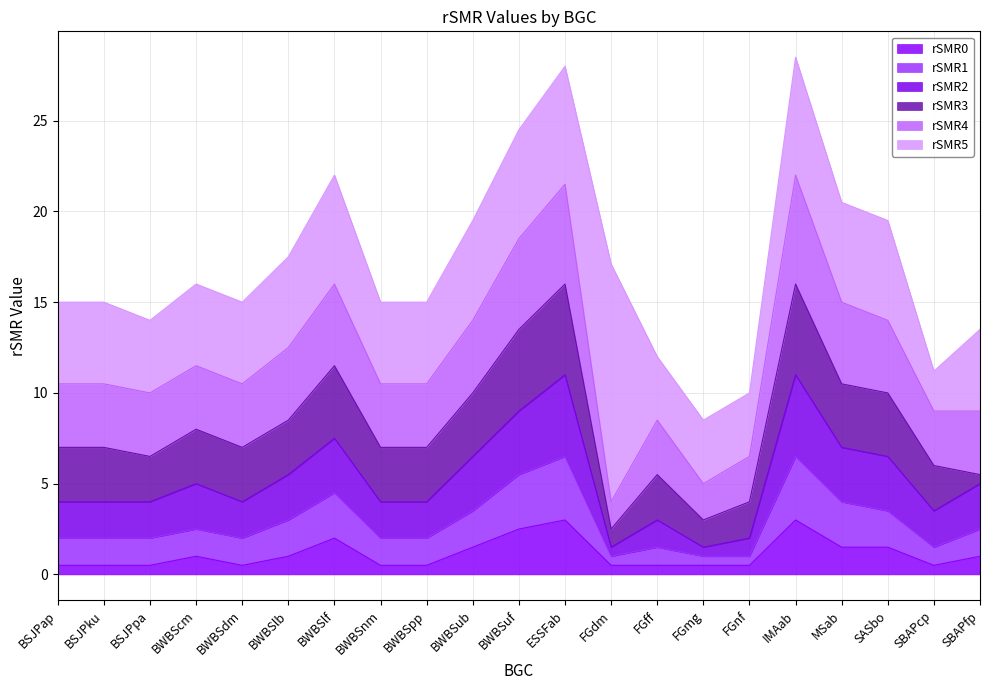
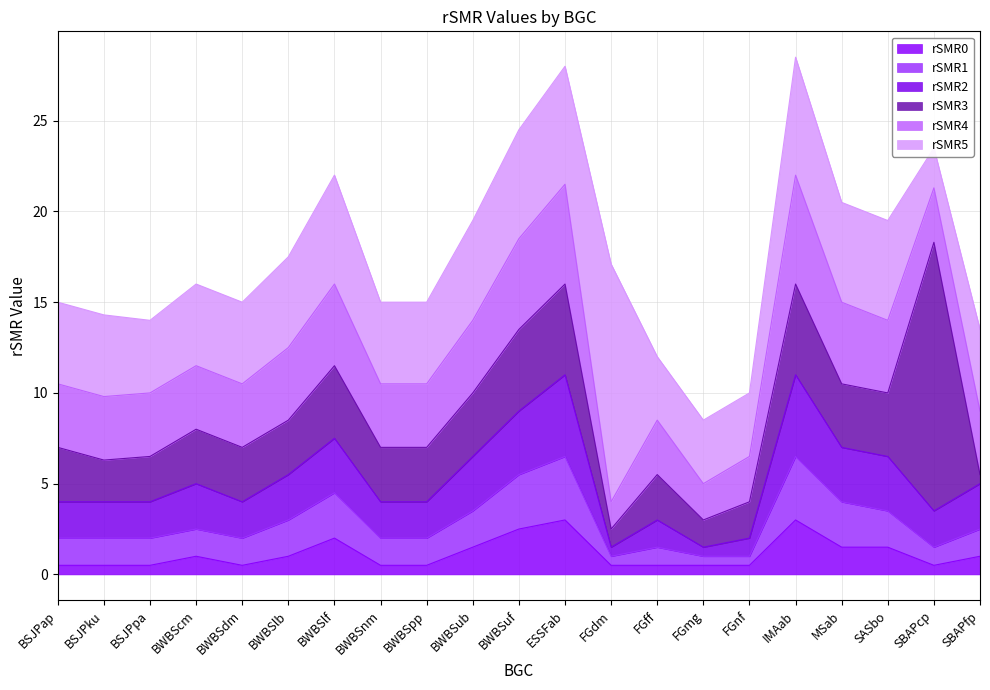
  {
    "rSMR3": {
      "BSJPap": 3.0,
-     "BSJPku": 3.0,
+     "BSJPku": 2.3,
      "BSJPpa": 2.5,
      "BWBScm": 3.0,
      "BWBSdm": 3.0,
      "BWBSlb": 3.0,
      "BWBSlf": 4.0,
      "BWBSnm": 3.0,
      "BWBSpp": 3.0,
      "BWBSub": 3.5,
      "BWBSuf": 4.5,
      "ESSFab": 5.0,
      "FGdm": 1.0,
      "FGff": 2.5,
      "FGmg": 1.5,
      "FGnf": 2.0,
      "IMAab": 5.0,
      "MSab": 3.5,
      "SASbo": 3.5,
-     "SBAPcp": 2.5,
+     "SBAPcp": 14.8,
      "SBAPfp": 0.5
    },
    "rSMR5": {
      "BSJPap": 4.5,
      "BSJPku": 4.5,
      "BSJPpa": 4.0,
      "BWBScm": 4.5,
      "BWBSdm": 4.5,
      "BWBSlb": 5.0,
      "BWBSlf": 6.0,
      "BWBSnm": 4.5,
      "BWBSpp": 4.5,
      "BWBSub": 5.5,
      "BWBSuf": 6.0,
      "ESSFab": 6.5,
      "FGdm": 13.1,
      "FGff": 3.5,
      "FGmg": 3.5,
      "FGnf": 3.5,
      "IMAab": 6.5,
      "MSab": 5.5,
      "SASbo": 5.5,
      "SBAPfp": 4.5
    }
  }
